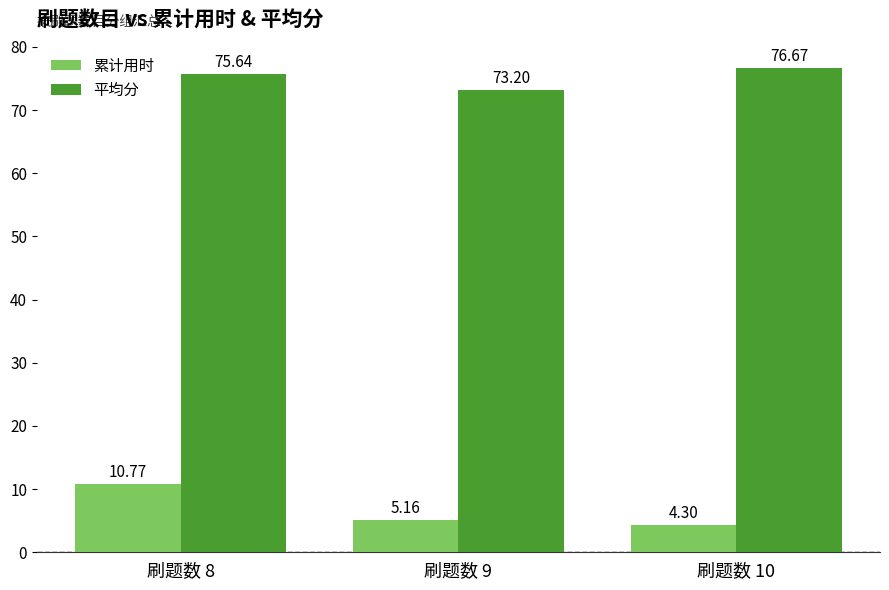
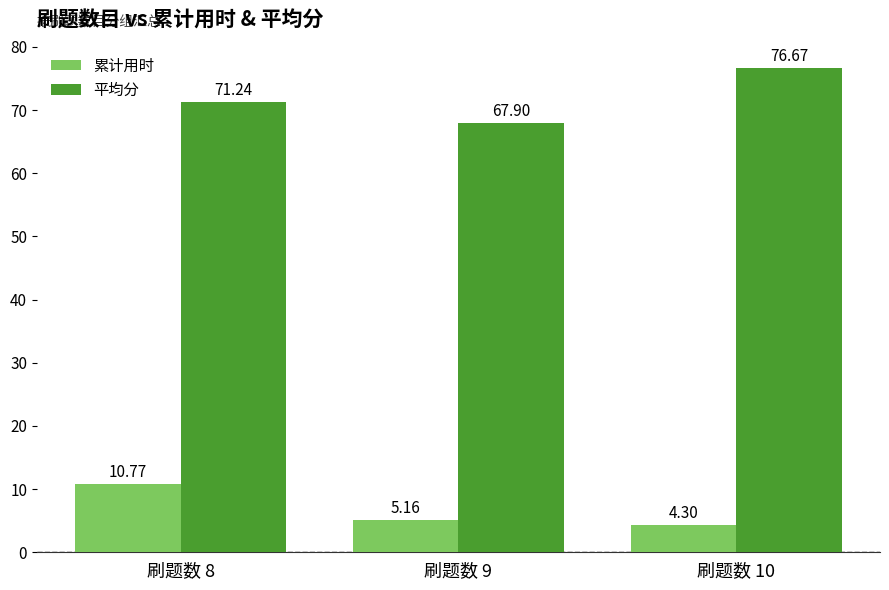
  {
    "累计用时": {
      "刷题数 8": 10.77,
      "刷题数 9": 5.16,
      "刷题数 10": 4.30
    },
    "平均分": {
-     "刷题数 8": 75.64,
-     "刷题数 9": 73.20,
+     "刷题数 8": 71.24,
+     "刷题数 9": 67.90,
      "刷题数 10": 76.67
    }
  }
